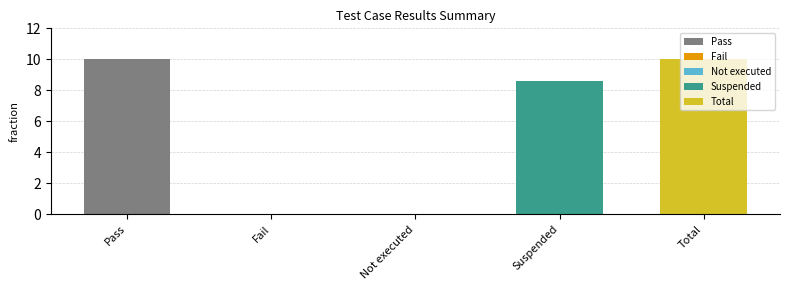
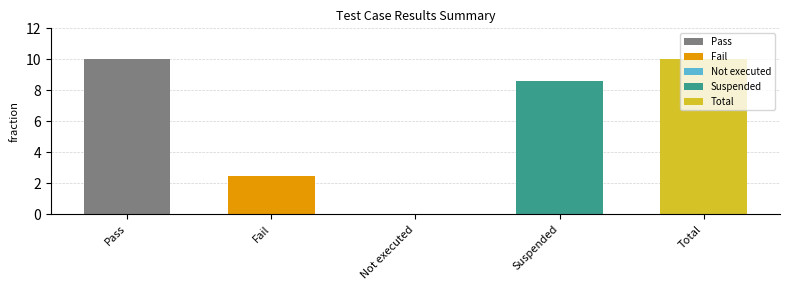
  {
    "Pass": 10.0,
-   "Fail": 0.0,
+   "Fail": 2.5,
    "Not executed": 0.0,
    "Suspended": 8.6
  }
